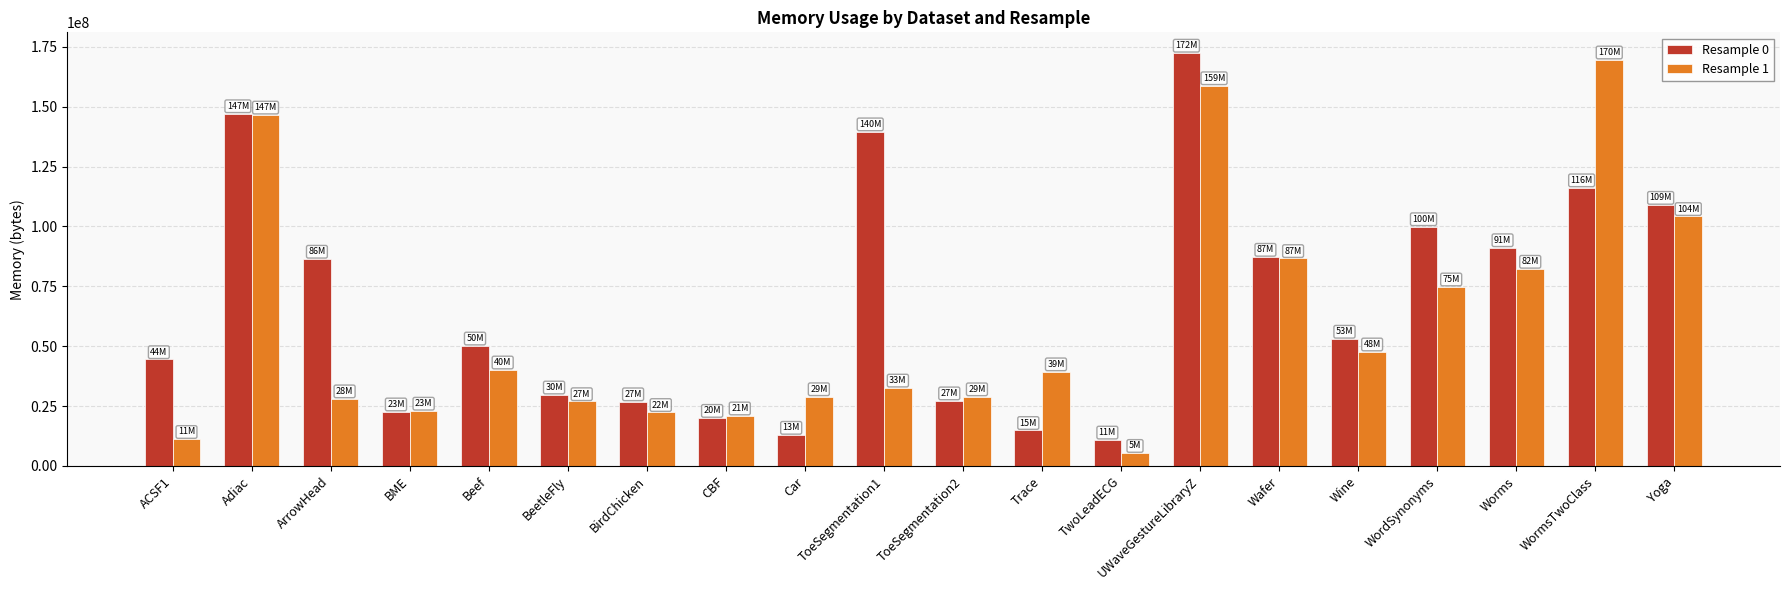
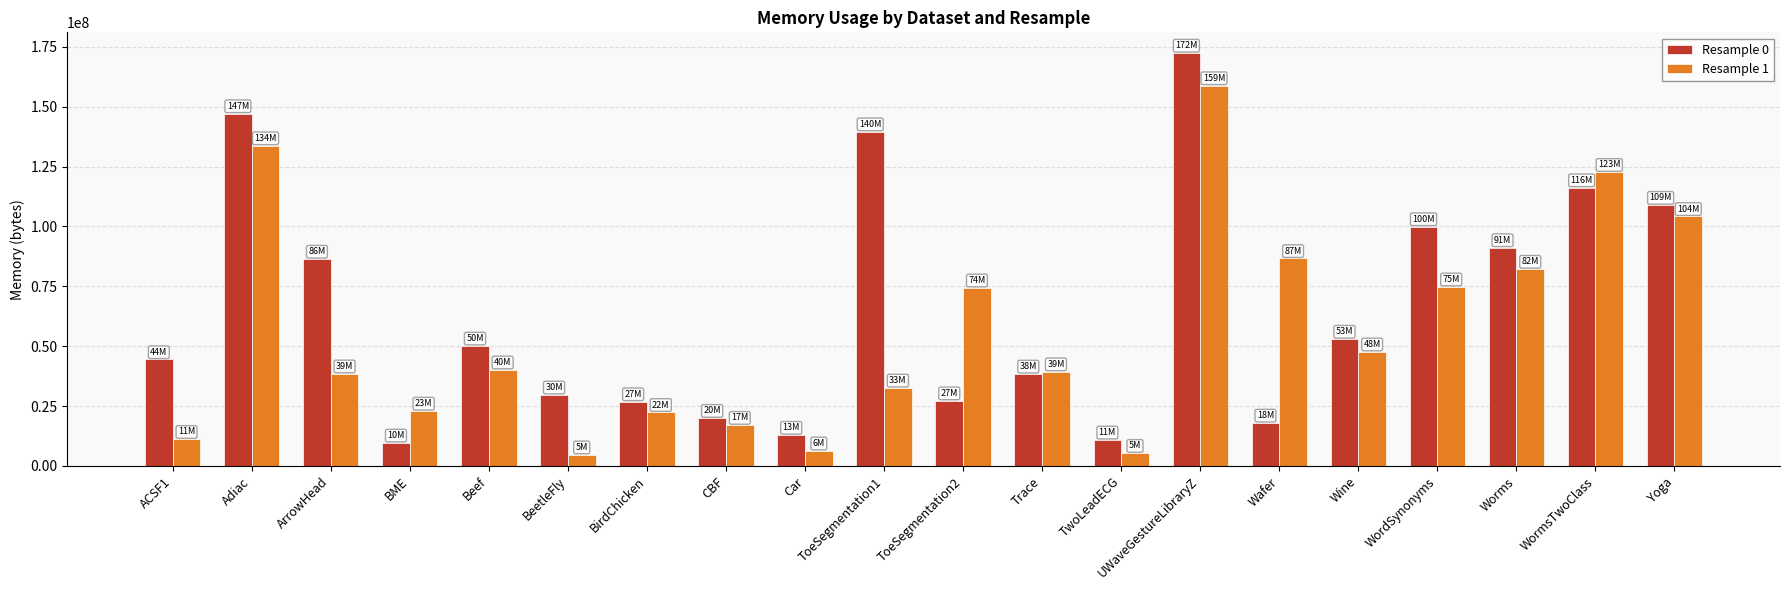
  {
    "Resample 0": {
-     "BME": "23M",
-     "Trace": "15M",
-     "Wafer": "87M"
+     "BME": "10M",
+     "Trace": "38M",
+     "Wafer": "18M"
    },
    "Resample 1": {
-     "Adiac": "147M",
-     "ArrowHead": "28M",
-     "BeetleFly": "27M",
-     "CBF": "21M",
-     "Car": "29M",
-     "ToeSegmentation2": "29M",
-     "WormsTwoClass": "170M"
+     "Adiac": "134M",
+     "ArrowHead": "39M",
+     "BeetleFly": "5M",
+     "CBF": "17M",
+     "Car": "6M",
+     "ToeSegmentation2": "74M",
+     "WormsTwoClass": "123M"
    }
  }
